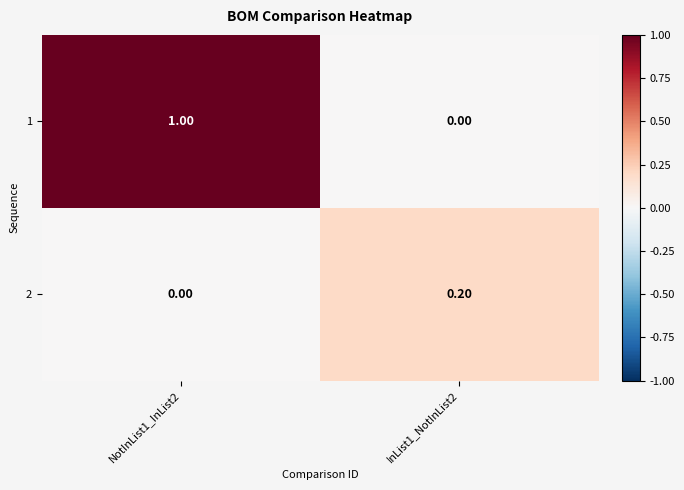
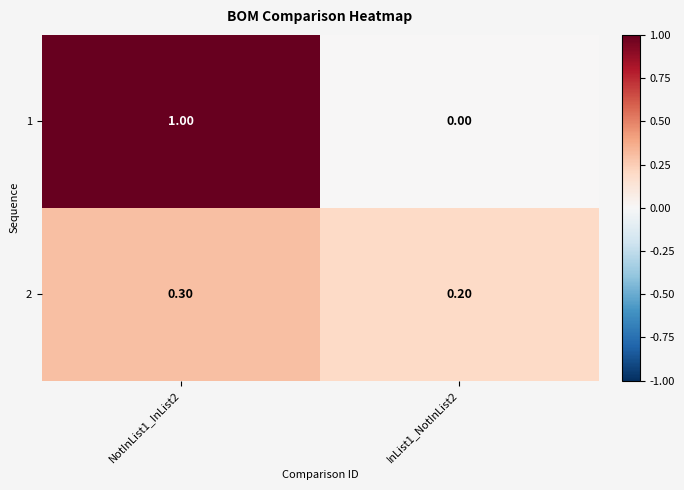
  {
    "1": {
      "NotInList1_InList2": 1.00,
      "InList1_NotInList2": 0.00
    },
    "2": {
-     "NotInList1_InList2": 0.00,
+     "NotInList1_InList2": 0.30,
      "InList1_NotInList2": 0.20
    }
  }
